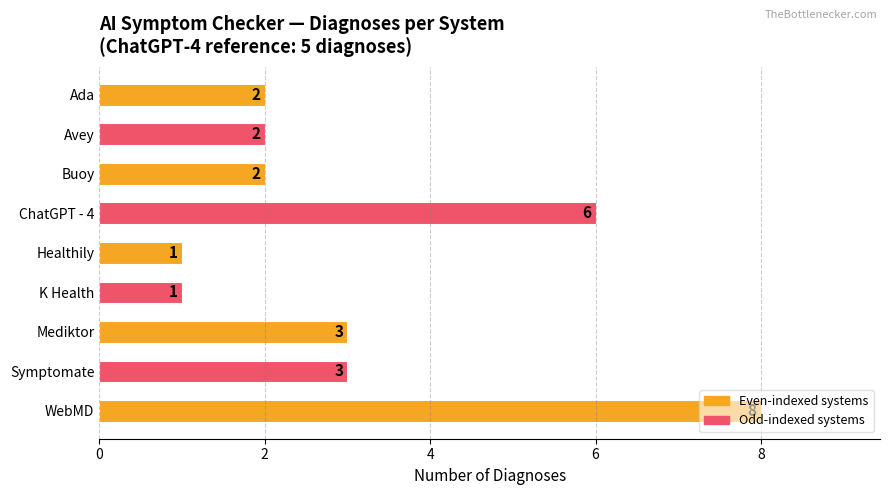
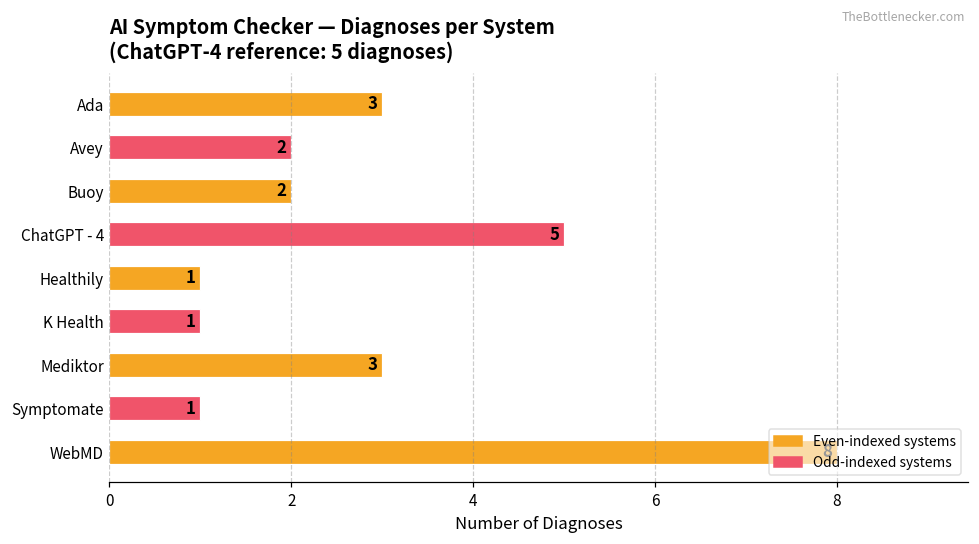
  {
-   "Ada": 2,
+   "Ada": 3,
    "Avey": 2,
    "Buoy": 2,
-   "ChatGPT - 4": 6,
+   "ChatGPT - 4": 5,
    "Healthily": 1,
    "K Health": 1,
    "Mediktor": 3,
-   "Symptomate": 3
+   "Symptomate": 1
  }
